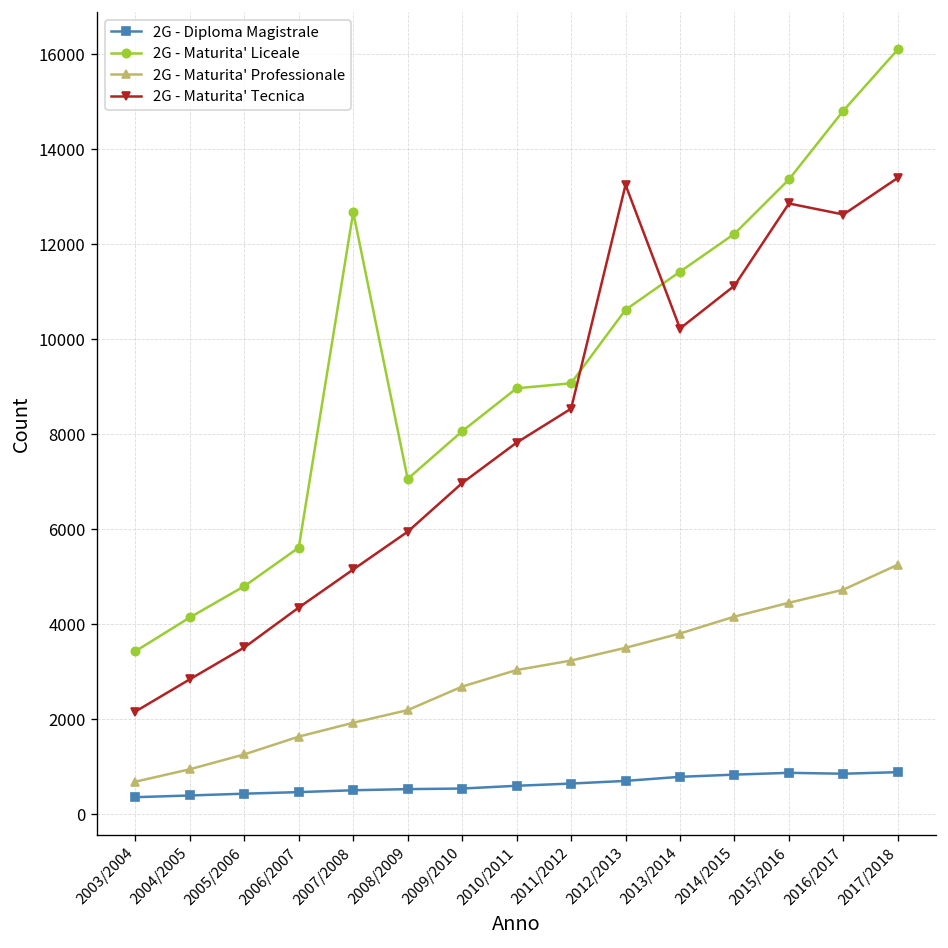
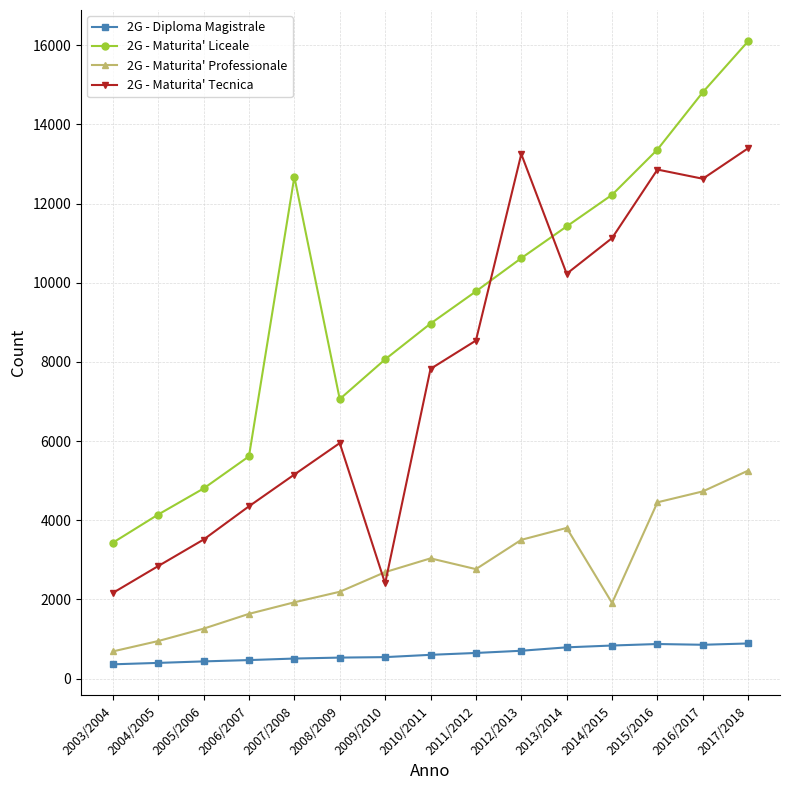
  {
    "2G - Diploma Magistrale": {
      "2003/2004": 400,
      "2004/2005": 400,
      "2005/2006": 400,
      "2006/2007": 500,
      "2007/2008": 500,
      "2008/2009": 500,
      "2009/2010": 500,
      "2010/2011": 600,
      "2011/2012": 600,
      "2012/2013": 700,
      "2013/2014": 800,
      "2014/2015": 800,
      "2015/2016": 900,
      "2016/2017": 900,
      "2017/2018": 900
    },
    "2G - Maturita' Liceale": {
      "2003/2004": 3400,
      "2004/2005": 4100,
      "2005/2006": 4800,
      "2006/2007": 5600,
      "2007/2008": 12700,
      "2008/2009": 7100,
      "2009/2010": 8100,
      "2010/2011": 9000,
-     "2011/2012": 9100,
+     "2011/2012": 9800,
      "2012/2013": 10600,
      "2013/2014": 11400,
      "2014/2015": 12200,
      "2015/2016": 13400,
      "2016/2017": 14800,
      "2017/2018": 16100
    },
    "2G - Maturita' Professionale": {
      "2003/2004": 700,
      "2004/2005": 900,
      "2005/2006": 1300,
      "2006/2007": 1600,
      "2007/2008": 1900,
      "2008/2009": 2200,
      "2009/2010": 2700,
      "2010/2011": 3000,
-     "2011/2012": 3200,
+     "2011/2012": 2800,
      "2012/2013": 3500,
      "2013/2014": 3800,
-     "2014/2015": 4200,
+     "2014/2015": 1900,
      "2015/2016": 4500,
      "2016/2017": 4700,
      "2017/2018": 5300
    },
    "2G - Maturita' Tecnica": {
      "2003/2004": 2200,
      "2004/2005": 2800,
      "2005/2006": 3500,
      "2006/2007": 4400,
      "2007/2008": 5200,
      "2008/2009": 5900,
-     "2009/2010": 7000,
+     "2009/2010": 2400,
      "2010/2011": 7800,
      "2011/2012": 8500,
      "2012/2013": 13300,
      "2013/2014": 10200,
      "2014/2015": 11100,
      "2015/2016": 12900,
      "2016/2017": 12600,
      "2017/2018": 13400
    }
  }
